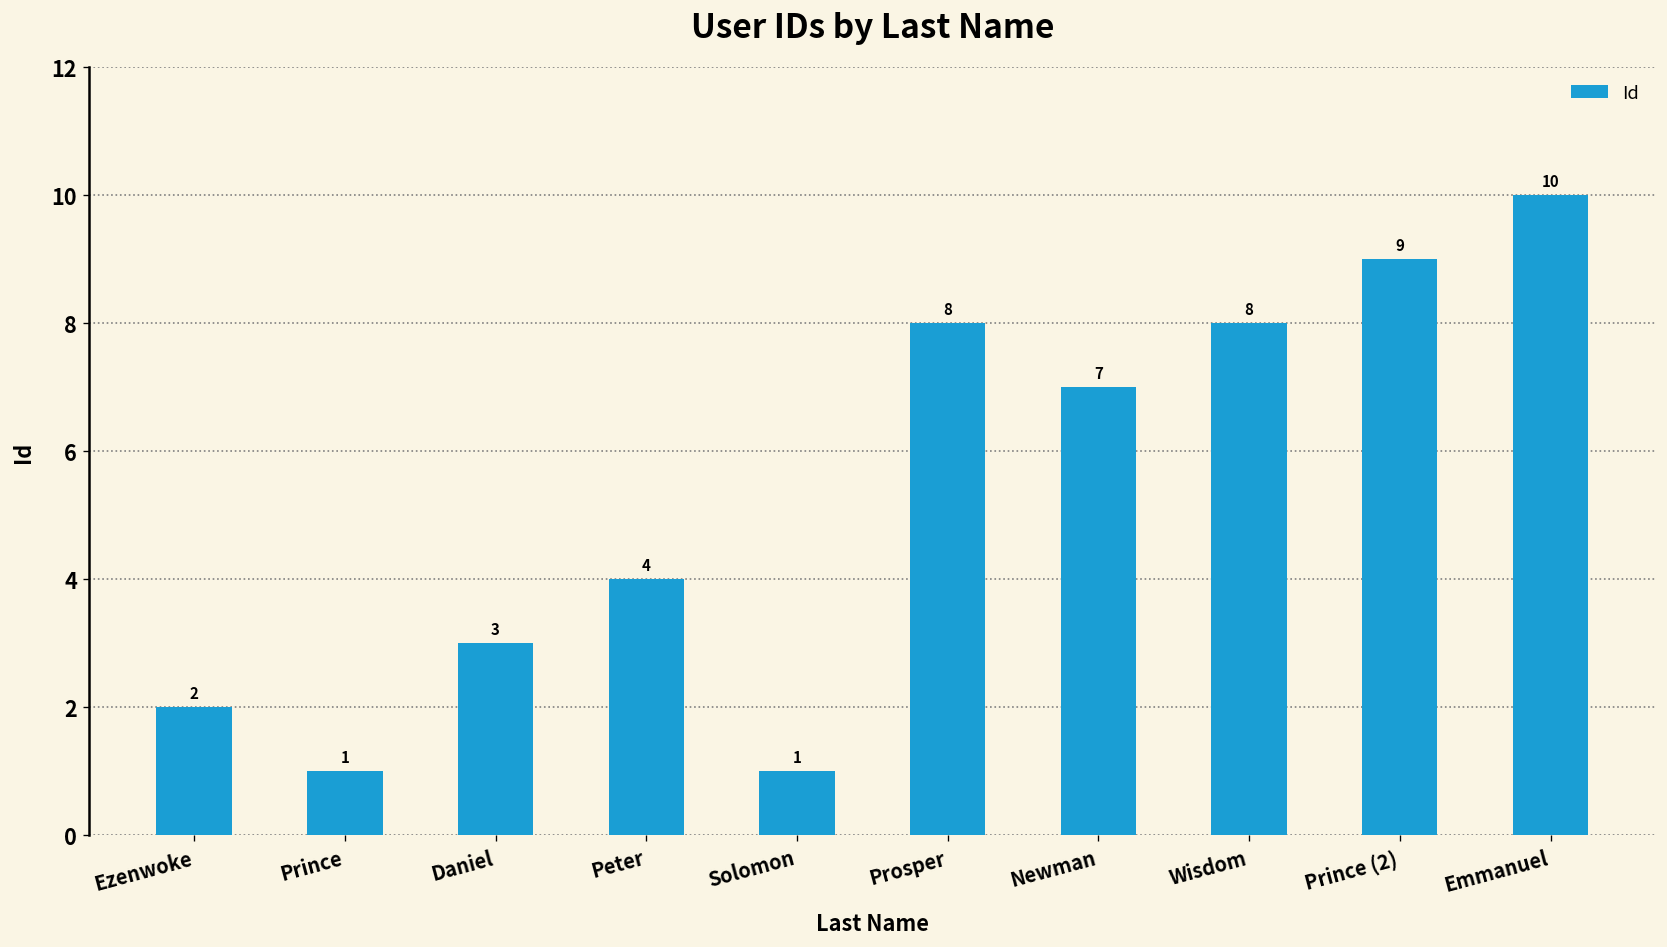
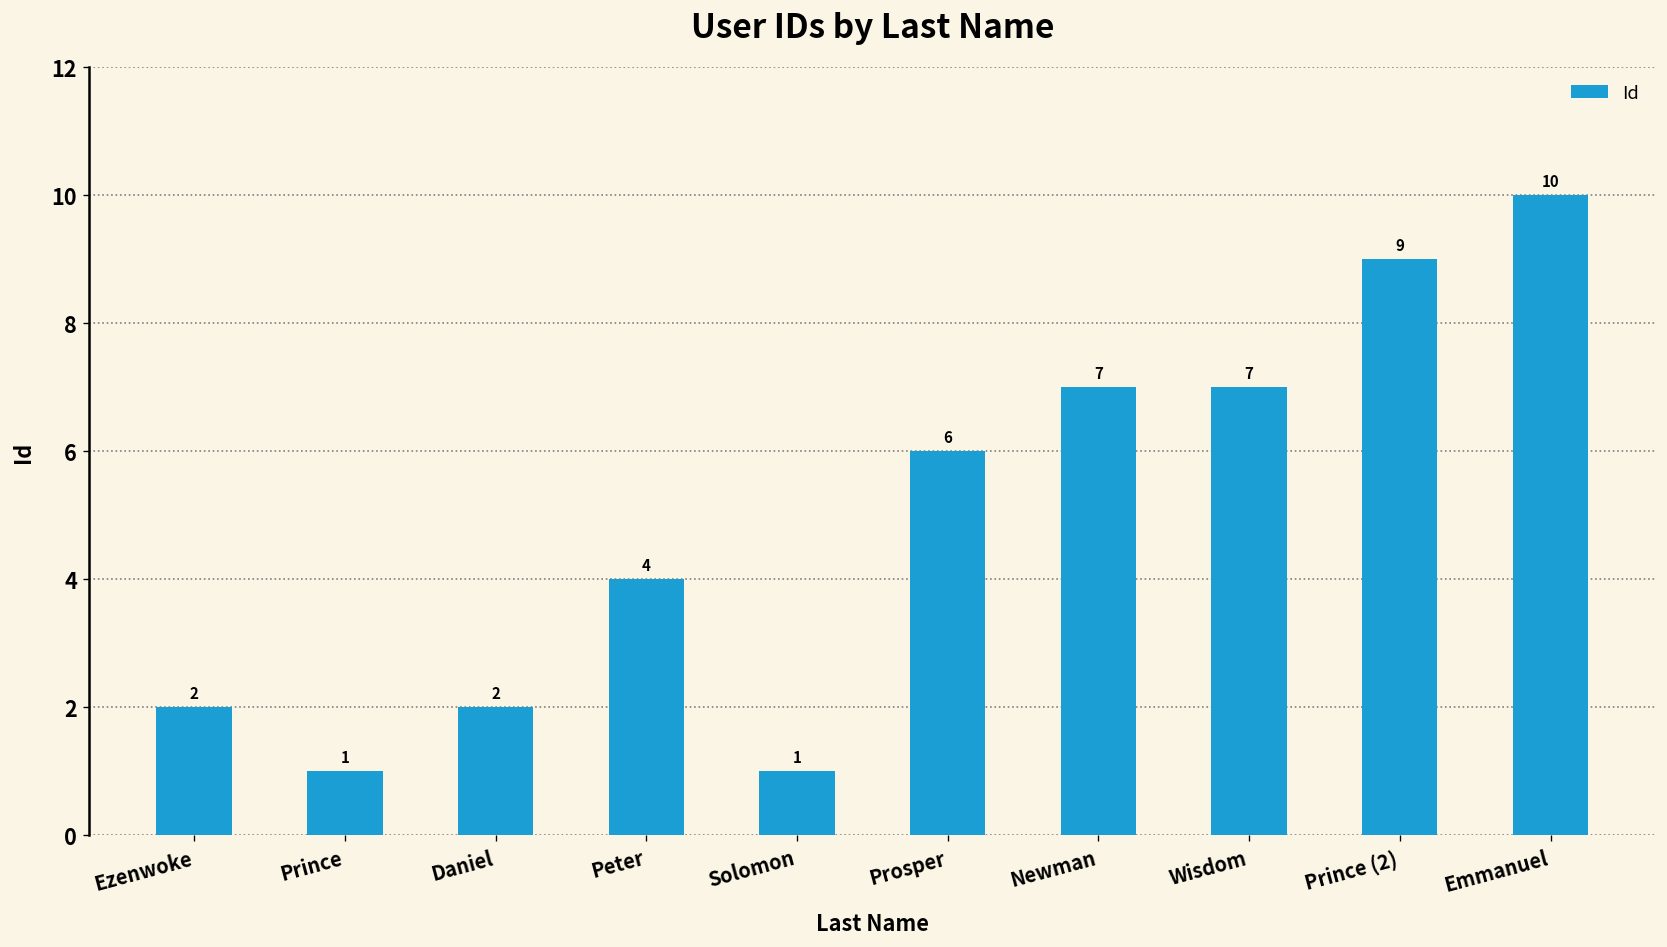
  {
    "Ezenwoke": 2,
    "Prince": 1,
-   "Daniel": 3,
+   "Daniel": 2,
    "Peter": 4,
    "Solomon": 1,
-   "Prosper": 8,
+   "Prosper": 6,
    "Newman": 7,
-   "Wisdom": 8,
+   "Wisdom": 7,
    "Prince (2)": 9,
    "Emmanuel": 10
  }
